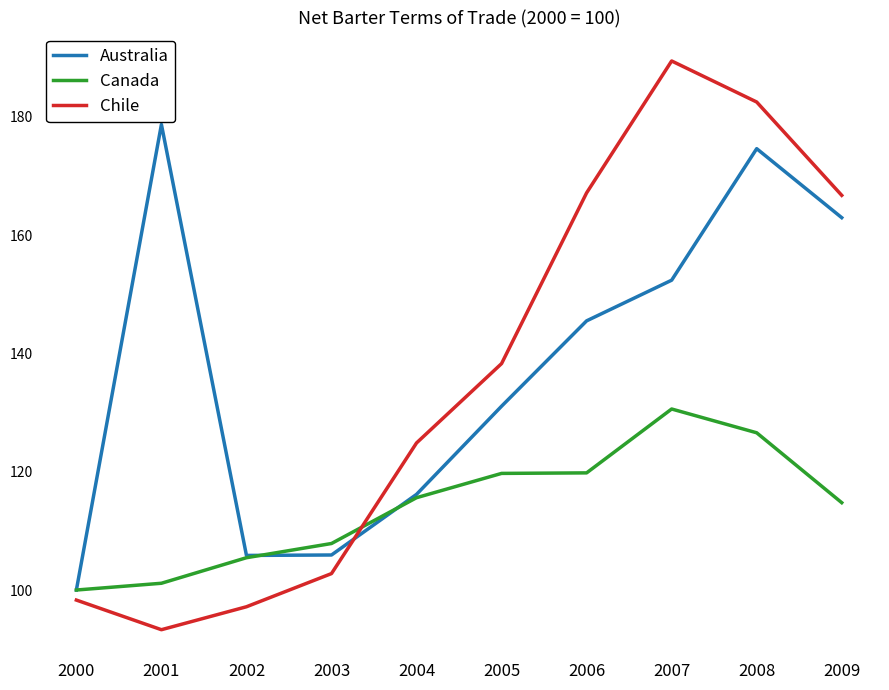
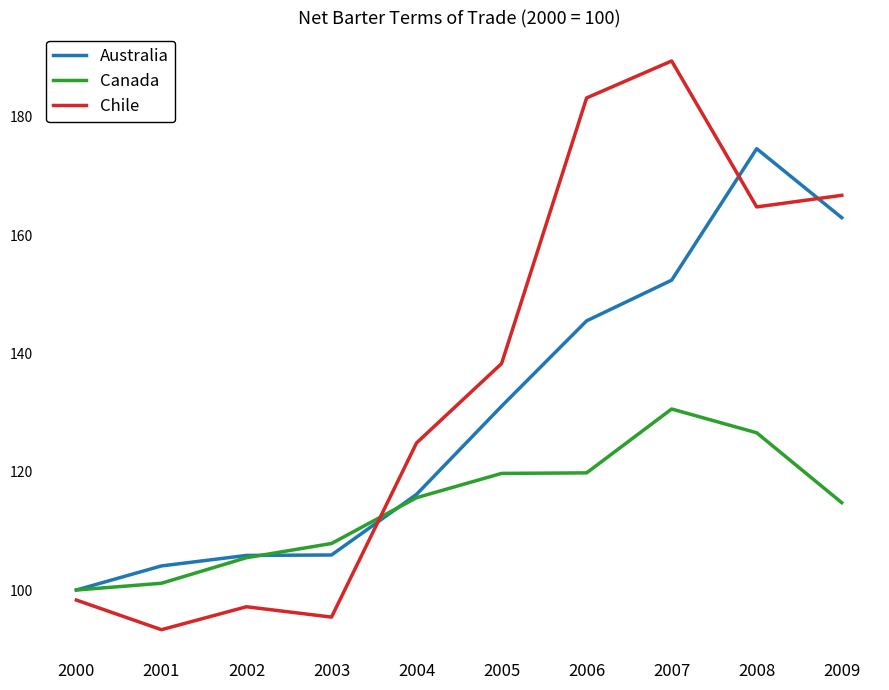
  {
    "Australia": {
-     "2001": 179,
+     "2001": 104,
      "2003": 106,
      "2004": 116,
      "2005": 131,
      "2006": 146,
      "2007": 152,
      "2008": 175,
      "2009": 163
    },
    "Canada": {
      "2001": 101,
      "2003": 108,
      "2004": 116,
      "2005": 120,
      "2006": 120,
      "2007": 131,
      "2008": 127,
      "2009": 115
    },
    "Chile": {
      "2000": 98,
      "2001": 93,
      "2002": 97,
-     "2003": 103,
+     "2003": 95,
      "2004": 125,
      "2005": 138,
-     "2006": 167,
+     "2006": 183,
      "2007": 189,
-     "2008": 183,
+     "2008": 165,
      "2009": 167
    }
  }
